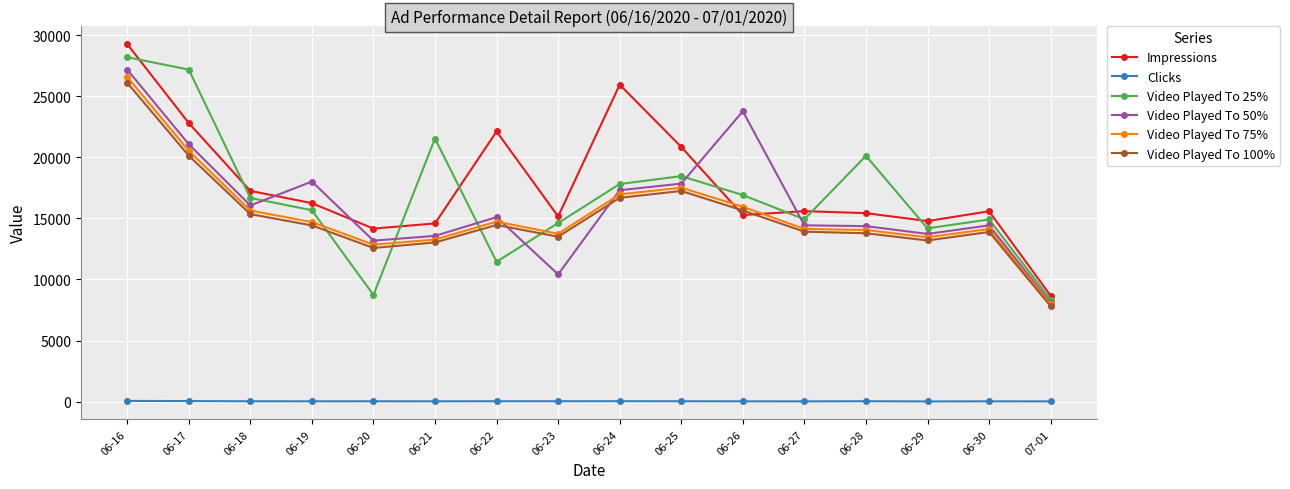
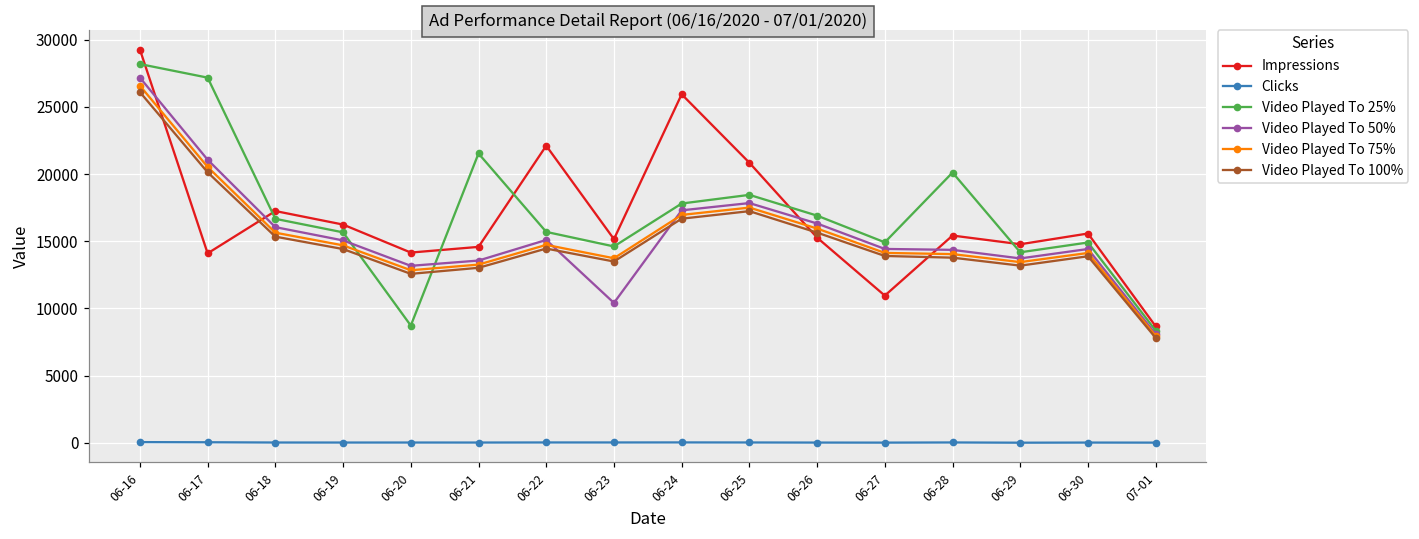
  {
    "Impressions": {
      "06-16": 29300,
-     "06-17": 22800,
+     "06-17": 14100,
      "06-18": 17200,
      "06-19": 16200,
      "06-20": 14200,
      "06-21": 14600,
      "06-22": 22100,
      "06-23": 15200,
      "06-24": 25900,
      "06-25": 20800,
      "06-26": 15300,
-     "06-27": 15600,
+     "06-27": 11000,
      "06-28": 15400,
      "06-29": 14800,
      "06-30": 15600,
      "07-01": 8700
    },
    "Clicks": {
      "06-16": 100,
      "06-17": 0,
      "06-18": 0,
      "06-19": 0,
      "06-20": 0,
      "06-21": 0,
      "06-22": 0,
      "06-23": 0,
      "06-24": 0,
      "06-25": 0,
      "06-26": 0,
      "06-27": 0,
      "06-28": 0,
      "06-29": 0,
      "06-30": 0,
      "07-01": 0
    },
    "Video Played To 25%": {
      "06-16": 28200,
      "06-17": 27200,
      "06-18": 16700,
      "06-19": 15700,
      "06-20": 8700,
      "06-21": 21500,
-     "06-22": 11400,
+     "06-22": 15700,
      "06-23": 14600,
      "06-24": 17800,
      "06-25": 18500,
      "06-26": 16900,
      "06-27": 14900,
      "06-28": 20100,
      "06-29": 14200,
      "06-30": 14900,
      "07-01": 8400
    },
    "Video Played To 50%": {
      "06-16": 27200,
      "06-17": 21100,
      "06-18": 16100,
-     "06-19": 18000,
+     "06-19": 15100,
      "06-20": 13200,
      "06-21": 13600,
      "06-22": 15100,
      "06-23": 10400,
      "06-24": 17300,
      "06-25": 17800,
-     "06-26": 23800,
+     "06-26": 16300,
      "06-27": 14400,
      "06-28": 14400,
      "06-29": 13700,
      "06-30": 14400
    },
    "Video Played To 75%": {
      "06-16": 26600,
      "06-17": 20500,
      "06-18": 15600,
      "06-19": 14700,
      "06-20": 12800,
      "06-21": 13300,
      "06-22": 14700,
      "06-23": 13700,
      "06-24": 17000,
      "06-25": 17500,
      "06-26": 15900,
      "06-27": 14100,
      "06-28": 14000,
      "06-29": 13400,
      "06-30": 14100
    },
    "Video Played To 100%": {
      "06-16": 26100,
      "06-17": 20100,
      "06-18": 15300,
      "06-19": 14400,
      "06-20": 12600,
      "06-21": 13000,
      "06-22": 14500,
      "06-23": 13500,
      "06-24": 16700,
      "06-25": 17200,
      "06-26": 15600,
      "06-27": 13900,
      "06-28": 13800,
      "06-29": 13200,
      "06-30": 13900
    }
  }
